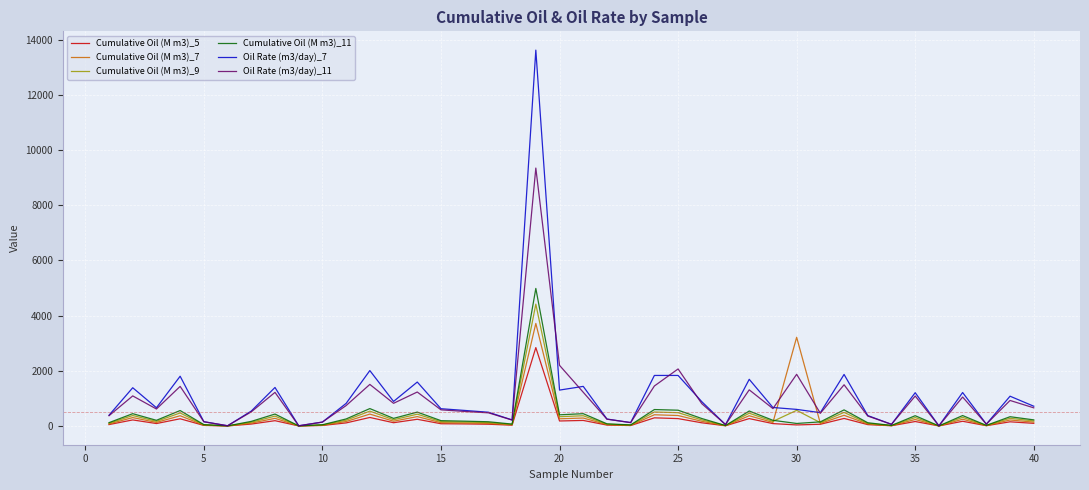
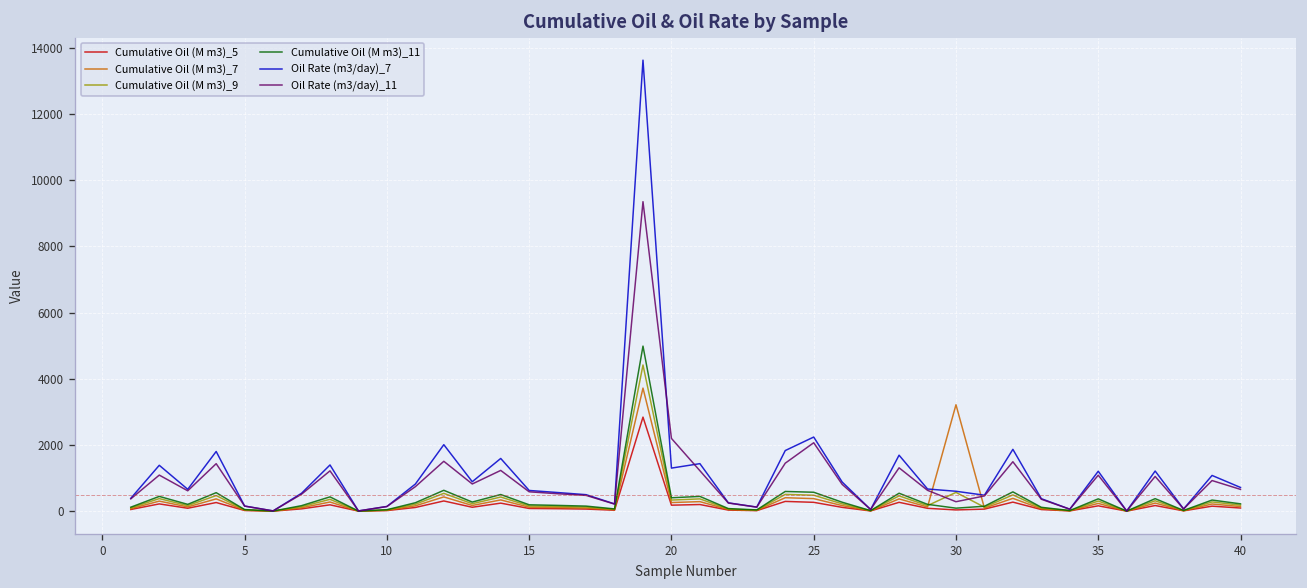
  {
    "Cumulative Oil (M m3)_5": {
      "25": 300
    },
    "Cumulative Oil (M m3)_7": {
      "25": 400,
      "30": 3200
    },
    "Oil Rate (m3/day)_7": {
      "20": 1300,
-     "25": 1800,
+     "25": 2200,
      "35": 1200
    },
    "Oil Rate (m3/day)_11": {
      "20": 2200,
      "25": 2100,
-     "30": 1900,
+     "30": 300,
      "35": 1100
    }
  }
